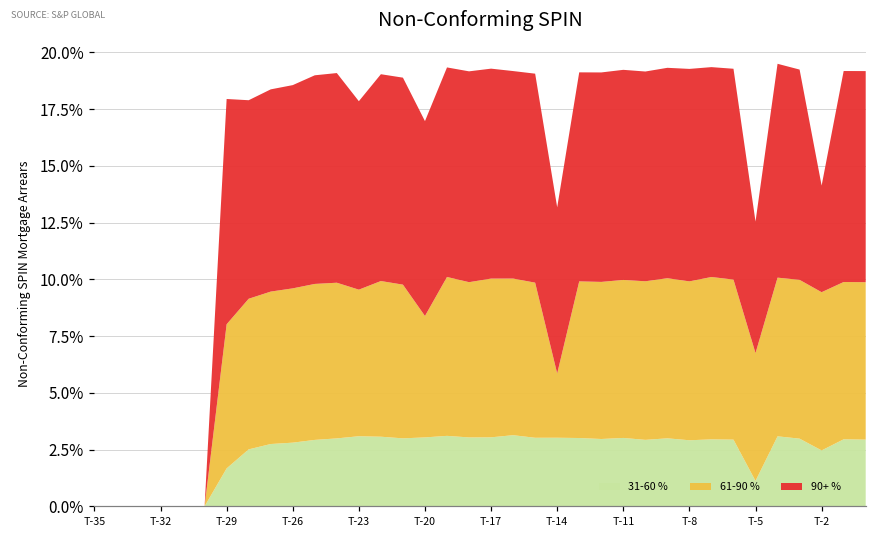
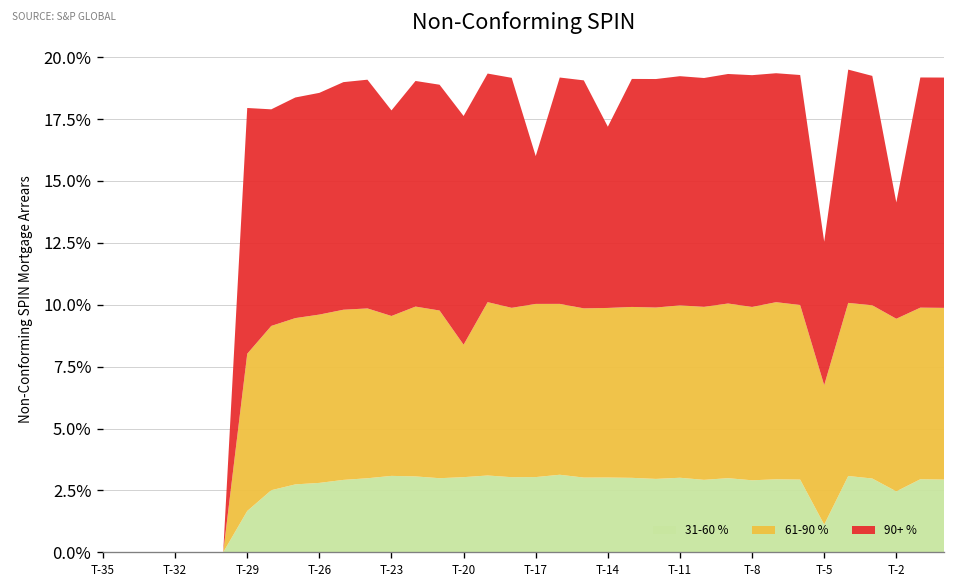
  {
    "31-60 %": {
      "T-29": "1.7%",
      "T-26": "2.8%",
      "T-23": "3.1%",
      "T-20": "3.0%",
      "T-17": "3.0%",
      "T-14": "3.0%",
      "T-11": "3.0%",
      "T-8": "2.9%",
      "T-5": "1.1%",
      "T-2": "2.5%"
    },
    "61-90 %": {
      "T-29": "6.4%",
      "T-26": "6.8%",
      "T-23": "6.5%",
      "T-20": "5.3%",
      "T-17": "7.0%",
-     "T-14": "2.8%",
+     "T-14": "6.8%",
      "T-11": "7.0%",
      "T-8": "7.0%",
      "T-5": "5.6%",
      "T-2": "7.0%"
    },
    "90+ %": {
      "T-29": "9.9%",
      "T-26": "9.0%",
      "T-23": "8.3%",
-     "T-20": "8.6%",
-     "T-17": "9.2%",
+     "T-20": "9.2%",
+     "T-17": "6.0%",
      "T-14": "7.3%",
      "T-11": "9.3%",
      "T-8": "9.4%",
      "T-5": "5.8%",
      "T-2": "4.7%"
    }
  }
